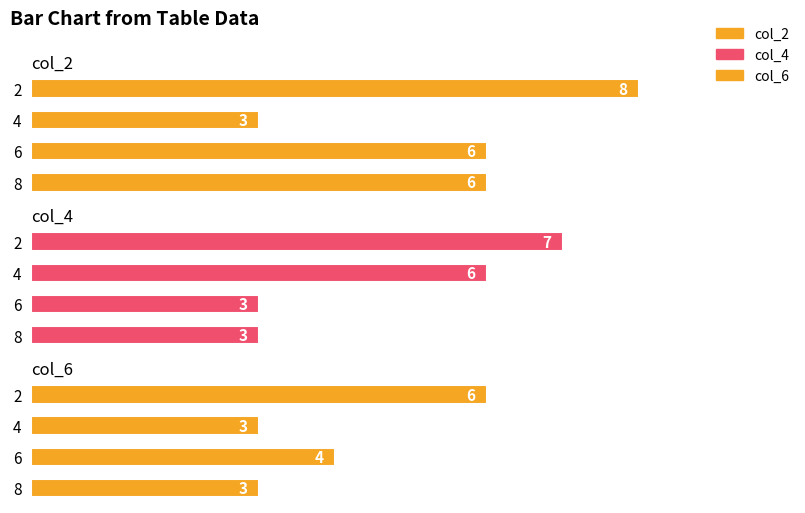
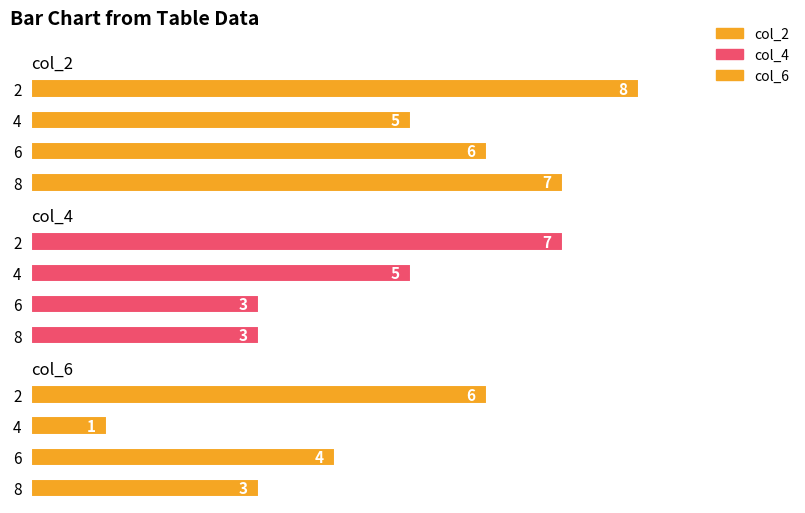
  {
    "col_2": {
      "2": 8,
-     "4": 3,
+     "4": 5,
      "6": 6,
-     "8": 6
+     "8": 7
    },
    "col_4": {
      "2": 7,
-     "4": 6,
+     "4": 5,
      "6": 3,
      "8": 3
    },
    "col_6": {
      "2": 6,
-     "4": 3,
+     "4": 1,
      "6": 4,
      "8": 3
    }
  }
